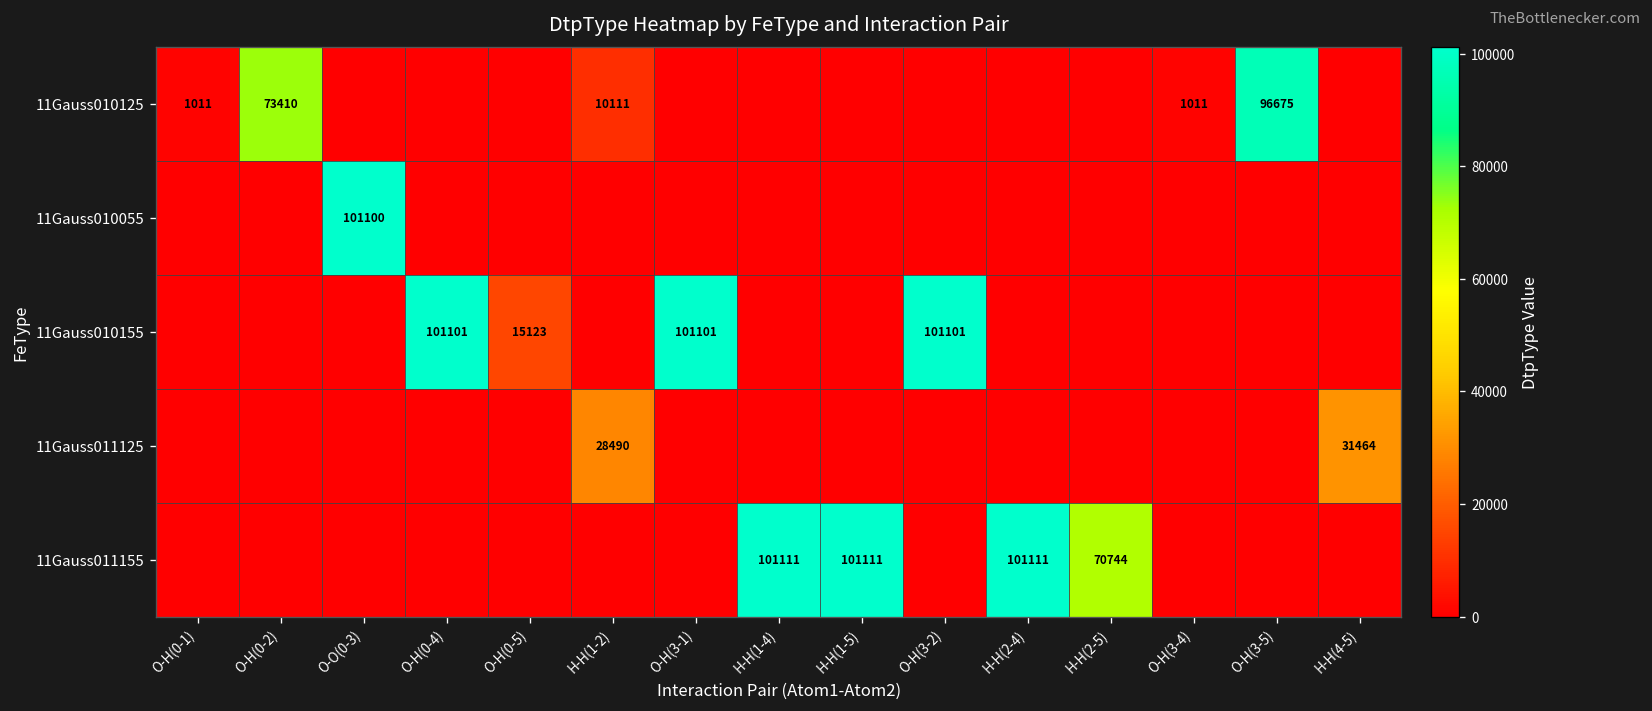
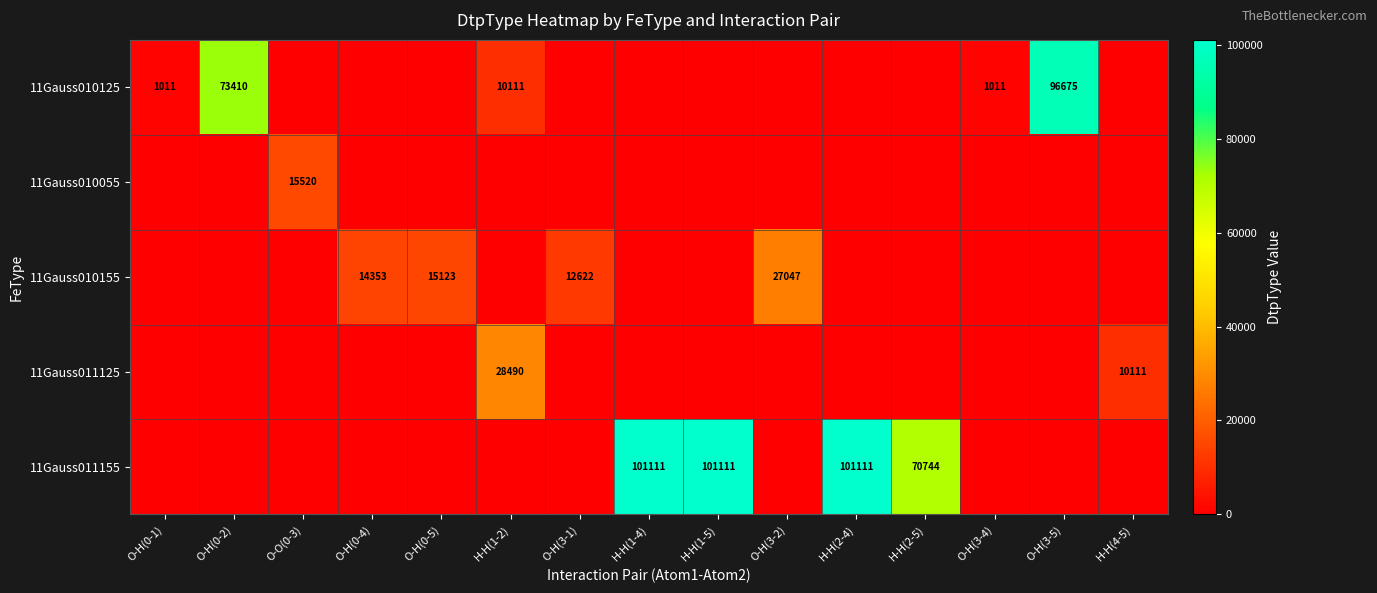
  {
    "11Gauss010125": {
      "O-H(0-1)": 1011,
      "O-H(0-2)": 73410,
      "H-H(1-2)": 10111,
      "O-H(3-4)": 1011,
      "O-H(3-5)": 96675
    },
    "11Gauss010055": {
-     "O-O(0-3)": 101100
+     "O-O(0-3)": 15520
    },
    "11Gauss010155": {
-     "O-H(0-4)": 101101,
+     "O-H(0-4)": 14353,
      "O-H(0-5)": 15123,
-     "O-H(3-1)": 101101,
-     "O-H(3-2)": 101101
+     "O-H(3-1)": 12622,
+     "O-H(3-2)": 27047
    },
    "11Gauss011125": {
      "H-H(1-2)": 28490,
-     "H-H(4-5)": 31464
+     "H-H(4-5)": 10111
    },
    "11Gauss011155": {
      "H-H(1-4)": 101111,
      "H-H(1-5)": 101111,
      "H-H(2-4)": 101111,
      "H-H(2-5)": 70744
    }
  }
